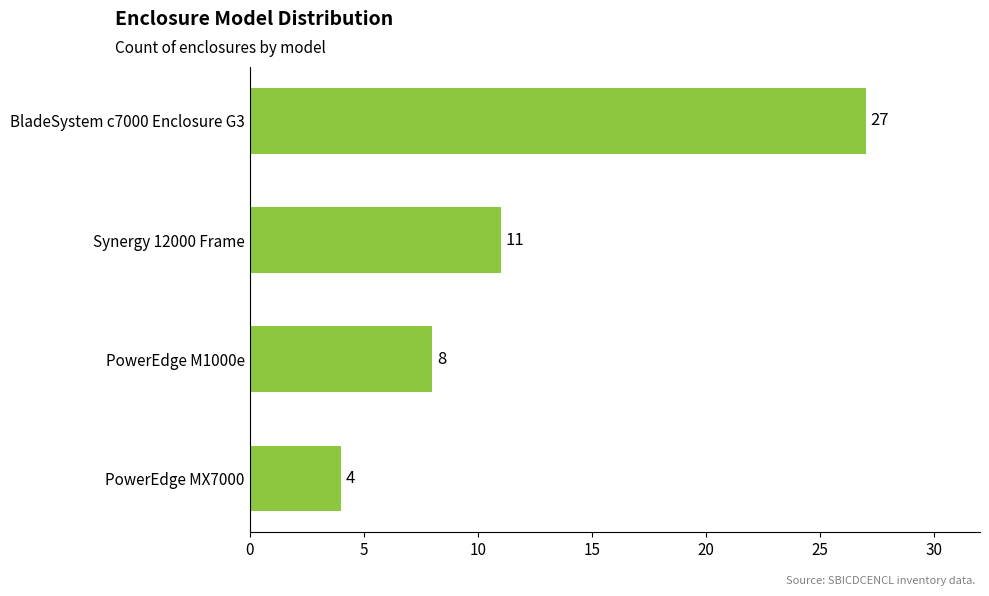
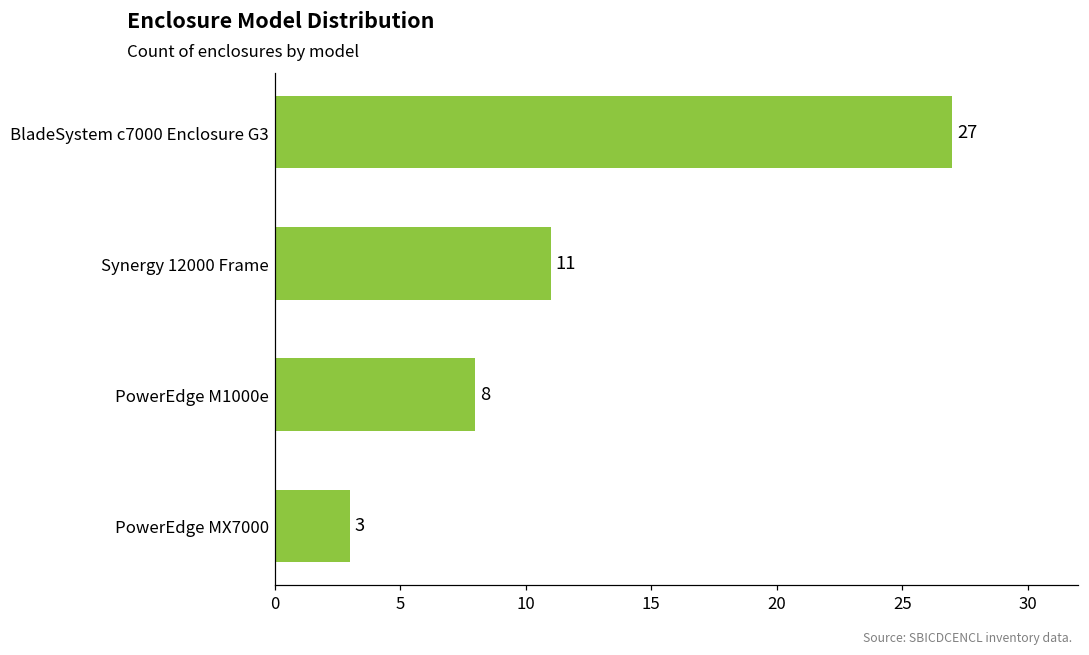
  {
    "BladeSystem c7000 Enclosure G3": 27,
    "Synergy 12000 Frame": 11,
    "PowerEdge M1000e": 8,
-   "PowerEdge MX7000": 4
+   "PowerEdge MX7000": 3
  }
